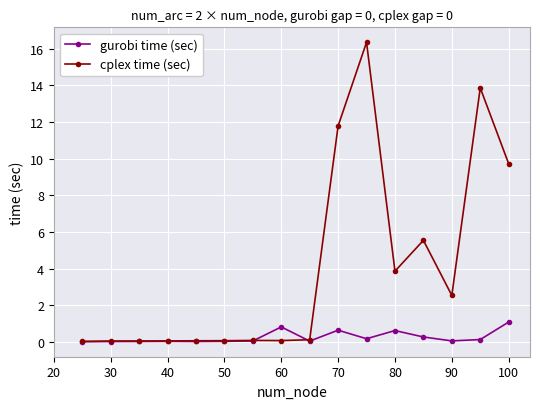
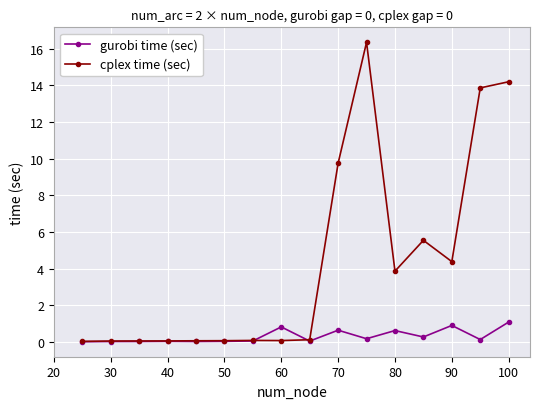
  {
    "gurobi time (sec)": {
      "60": 0.8,
      "70": 0.6,
      "80": 0.6,
-     "90": 0.1,
+     "90": 0.9,
      "100": 1.1
    },
    "cplex time (sec)": {
      "60": 0.1,
-     "70": 11.8,
+     "70": 9.7,
      "80": 3.9,
-     "90": 2.5,
-     "100": 9.7
+     "90": 4.4,
+     "100": 14.2
    }
  }
